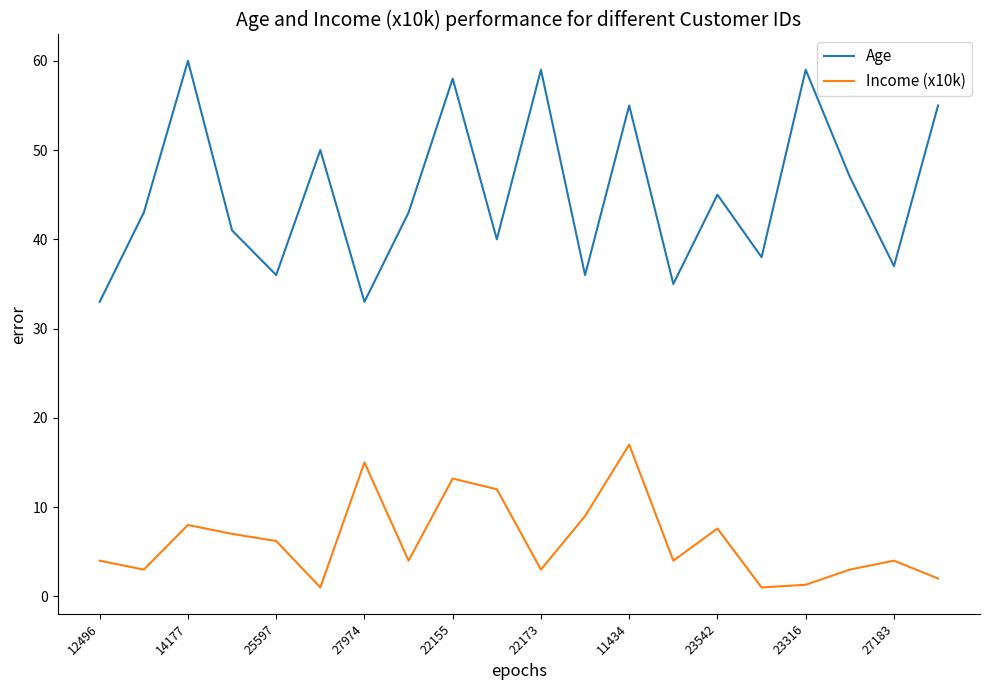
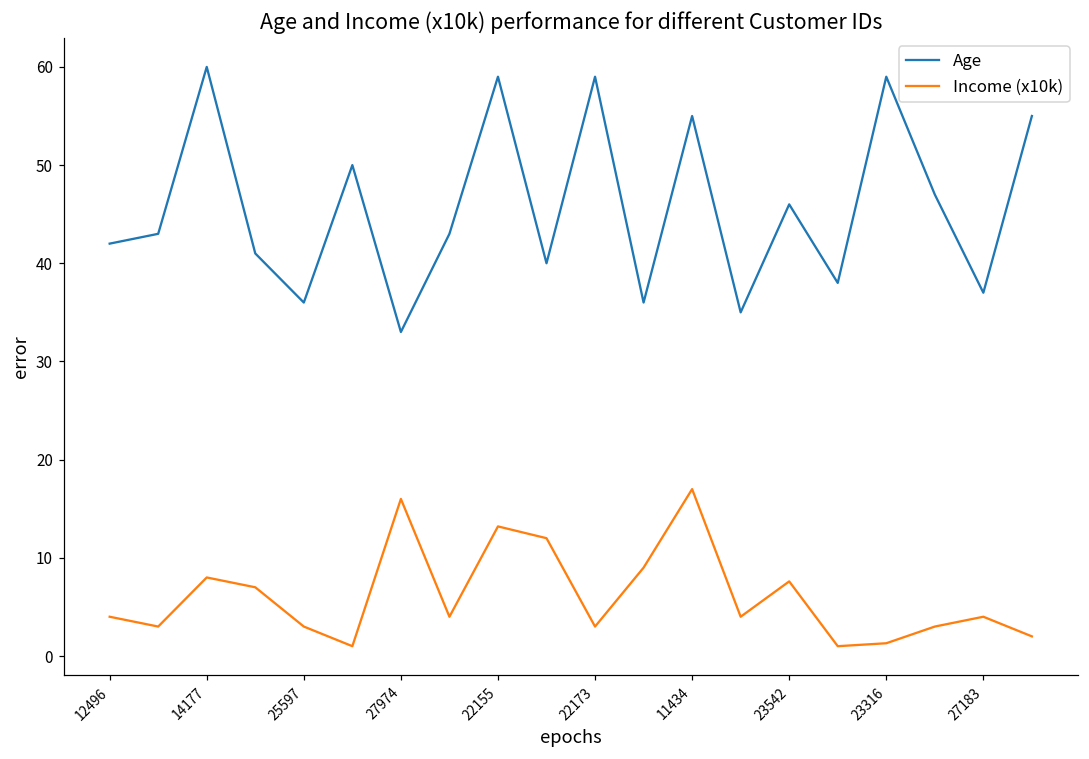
  {
    "Age": {
-     "12496": 33,
+     "12496": 42,
      "14177": 60,
      "25597": 36,
      "27974": 33,
-     "22155": 58,
+     "22155": 59,
      "22173": 59,
      "11434": 55,
-     "23542": 45,
+     "23542": 46,
      "23316": 59,
      "27183": 37
    },
    "Income (x10k)": {
      "12496": 4,
      "14177": 8,
-     "25597": 6,
-     "27974": 15,
+     "25597": 3,
+     "27974": 16,
      "22155": 13,
      "22173": 3,
      "11434": 17,
      "23542": 8,
      "23316": 1,
      "27183": 4
    }
  }
